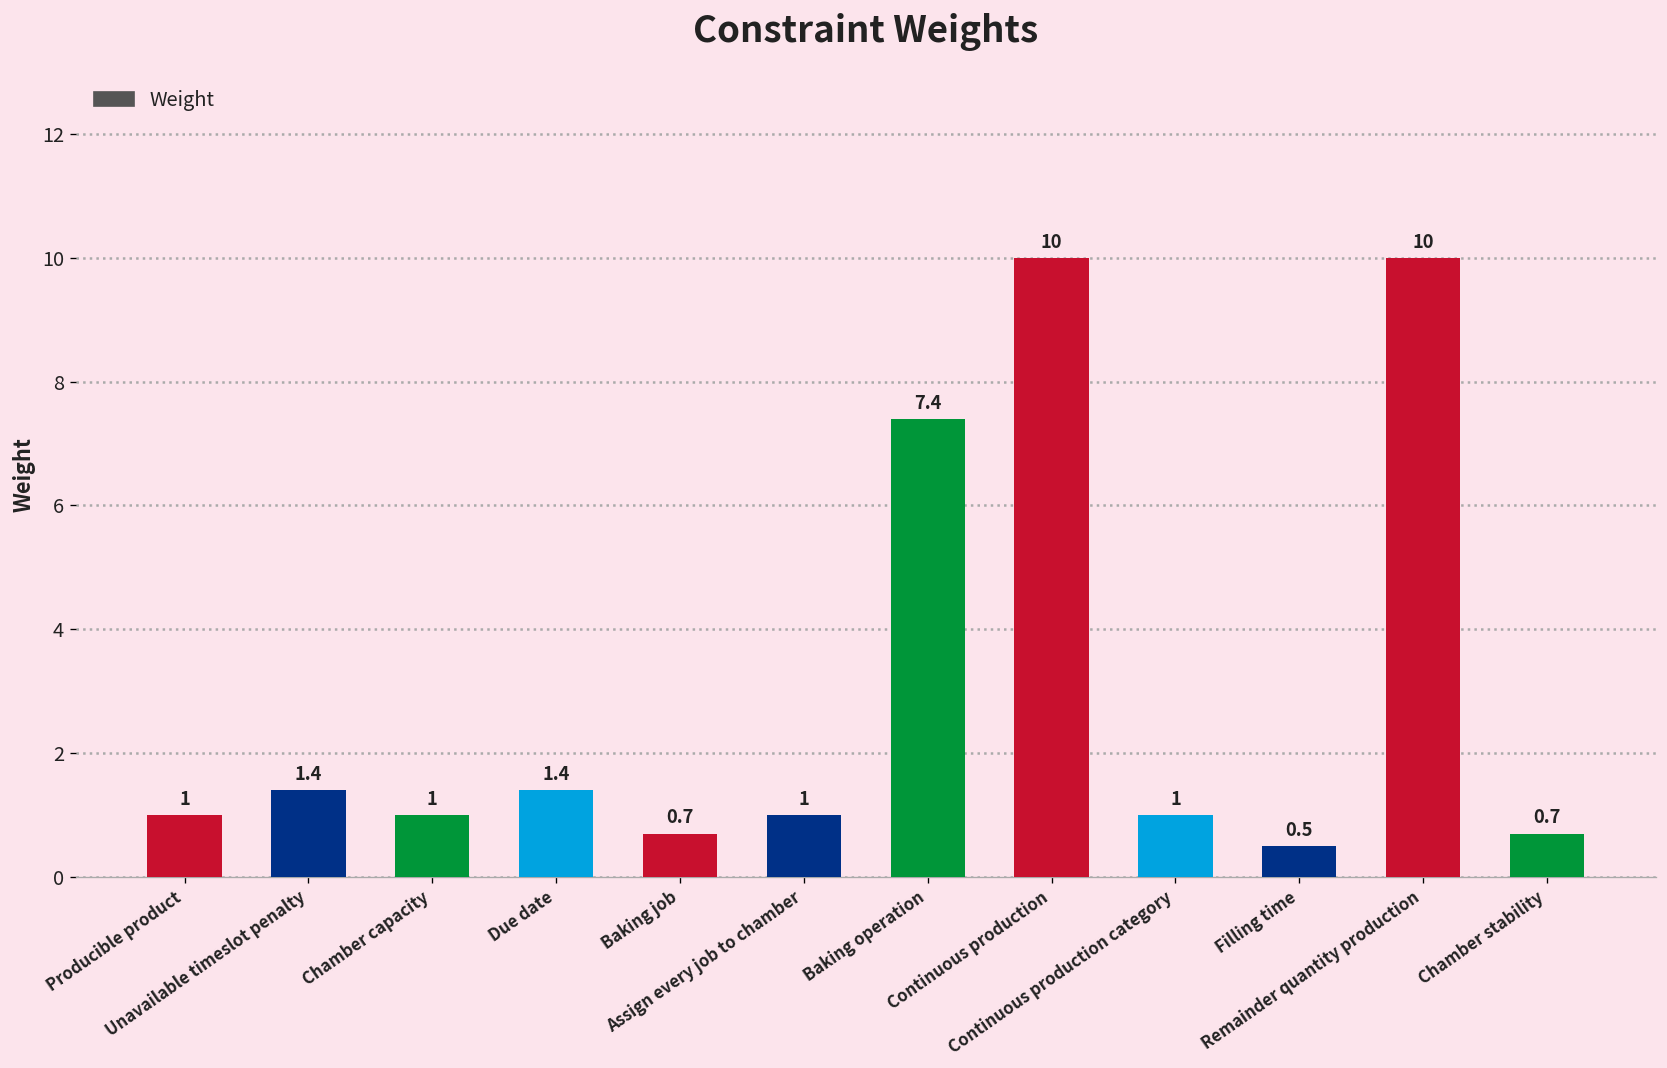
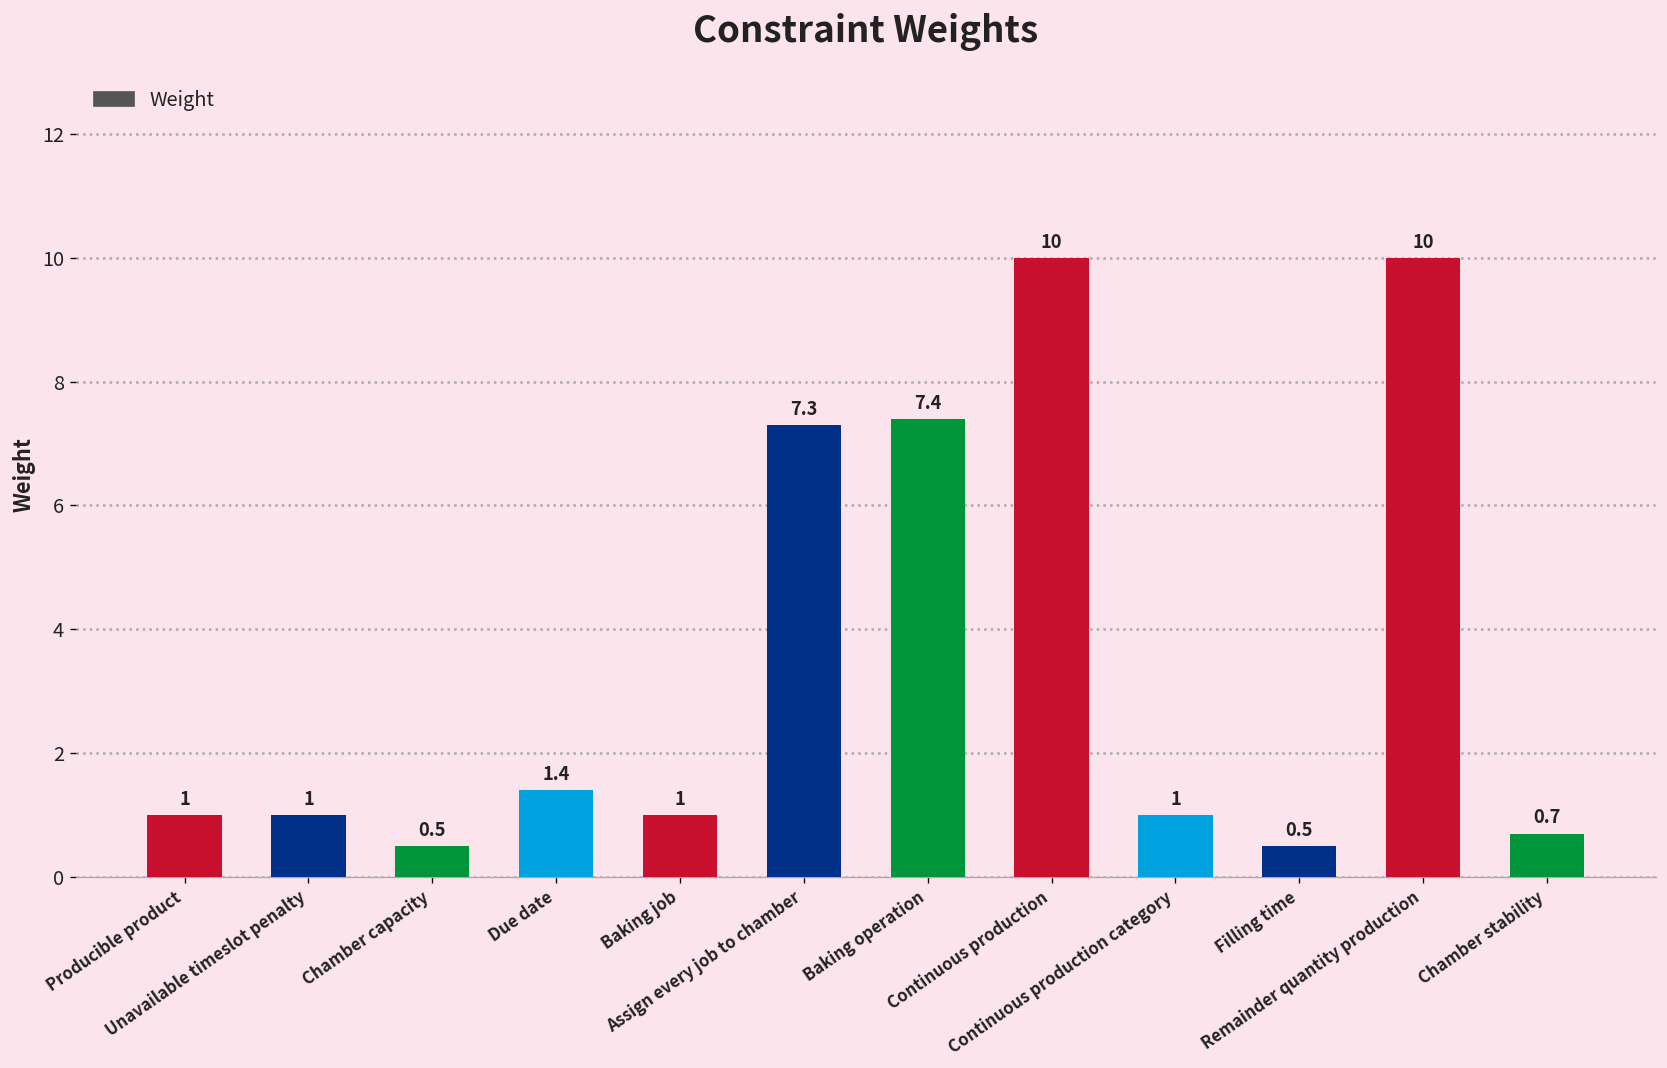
  {
    "Producible product": 1,
-   "Unavailable timeslot penalty": 1.4,
-   "Chamber capacity": 1,
+   "Unavailable timeslot penalty": 1,
+   "Chamber capacity": 0.5,
    "Due date": 1.4,
-   "Baking job": 0.7,
-   "Assign every job to chamber": 1,
+   "Baking job": 1,
+   "Assign every job to chamber": 7.3,
    "Baking operation": 7.4,
    "Continuous production": 10,
    "Continuous production category": 1,
    "Filling time": 0.5,
    "Remainder quantity production": 10,
    "Chamber stability": 0.7
  }
